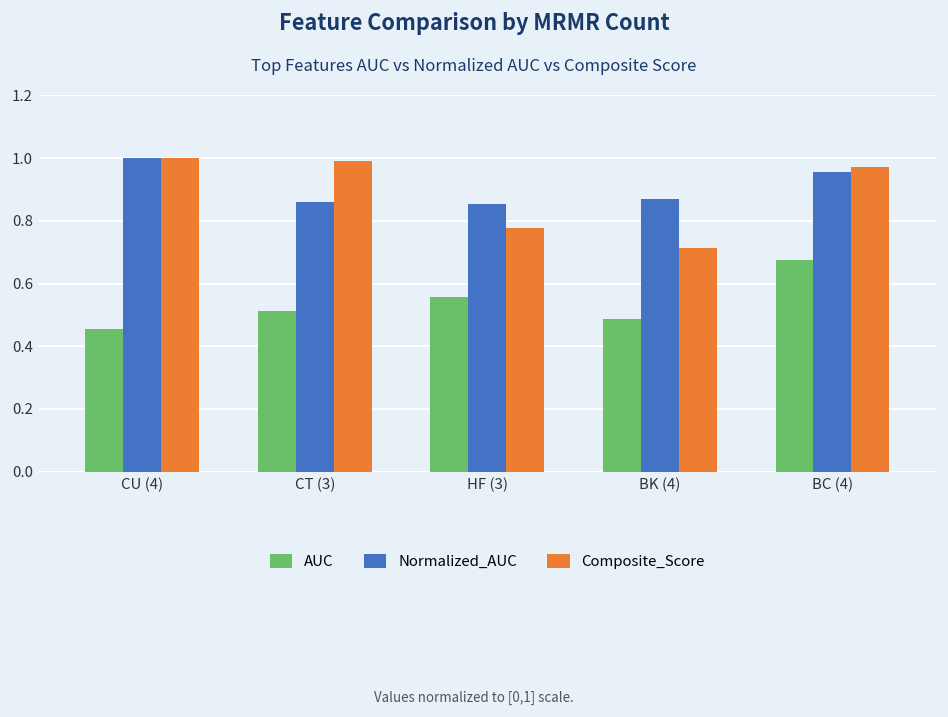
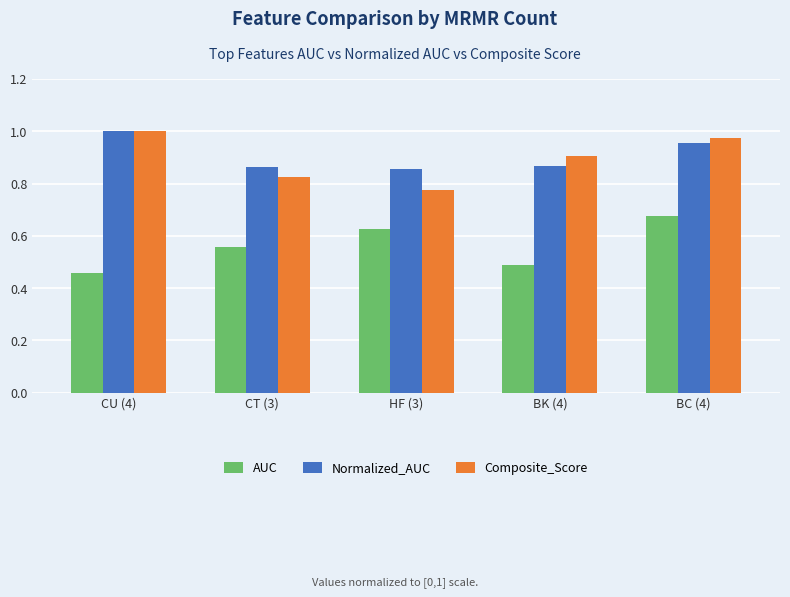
  {
    "AUC": {
      "CU (4)": 0.46,
-     "CT (3)": 0.51,
-     "HF (3)": 0.56,
+     "CT (3)": 0.56,
+     "HF (3)": 0.63,
      "BK (4)": 0.49,
      "BC (4)": 0.68
    },
    "Normalized_AUC": {
      "CU (4)": 1.00,
      "CT (3)": 0.86,
      "HF (3)": 0.85,
      "BK (4)": 0.87,
      "BC (4)": 0.95
    },
    "Composite_Score": {
      "CU (4)": 1.00,
-     "CT (3)": 0.99,
+     "CT (3)": 0.83,
      "HF (3)": 0.78,
-     "BK (4)": 0.71,
+     "BK (4)": 0.91,
      "BC (4)": 0.97
    }
  }
